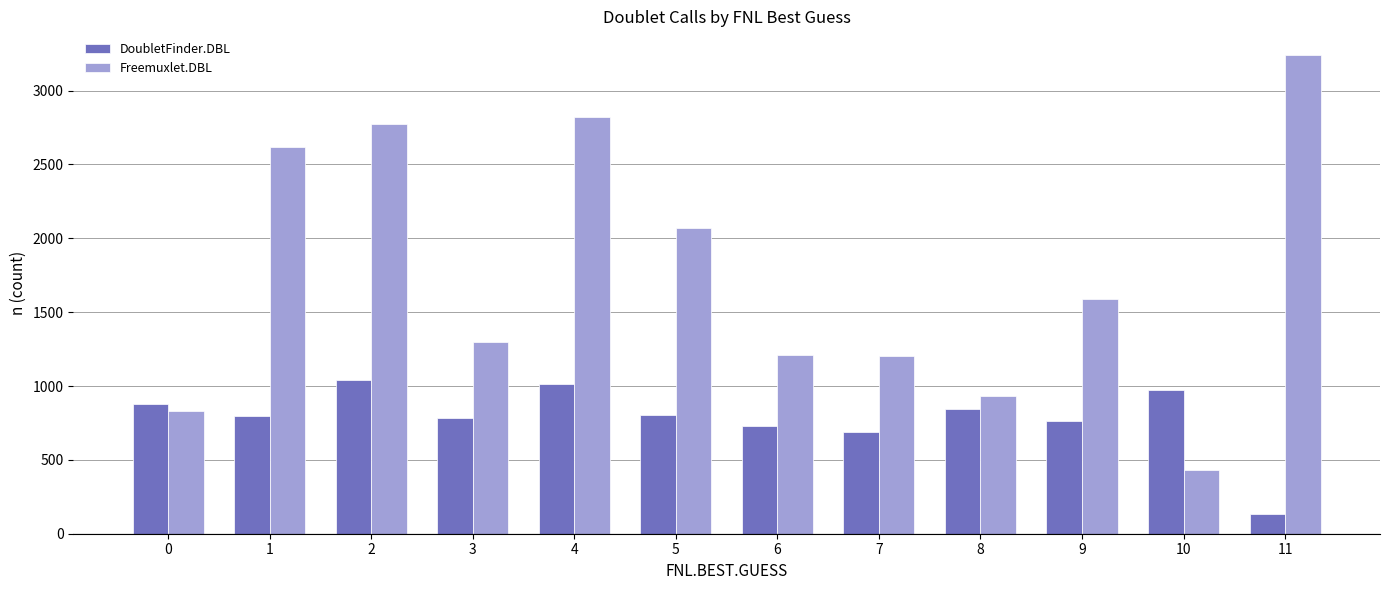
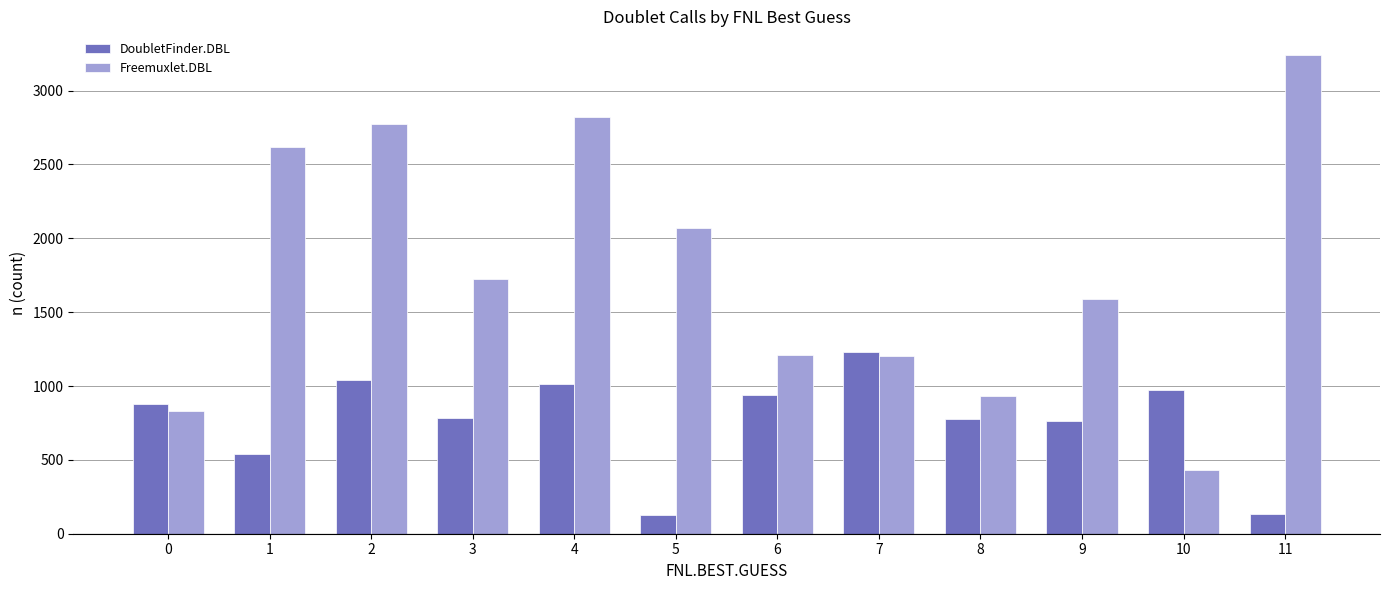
  {
    "DoubletFinder.DBL": {
      "0": 880,
-     "1": 800,
+     "1": 540,
      "2": 1040,
      "3": 790,
      "4": 1010,
-     "5": 810,
-     "6": 730,
-     "7": 690,
-     "8": 840,
+     "5": 120,
+     "6": 940,
+     "7": 1230,
+     "8": 780,
      "9": 760,
      "10": 970,
      "11": 130
    },
    "Freemuxlet.DBL": {
      "0": 830,
      "1": 2620,
      "2": 2770,
-     "3": 1300,
+     "3": 1720,
      "4": 2820,
      "5": 2070,
      "6": 1210,
      "7": 1200,
      "8": 930,
      "9": 1590,
      "10": 430,
      "11": 3240
    }
  }
